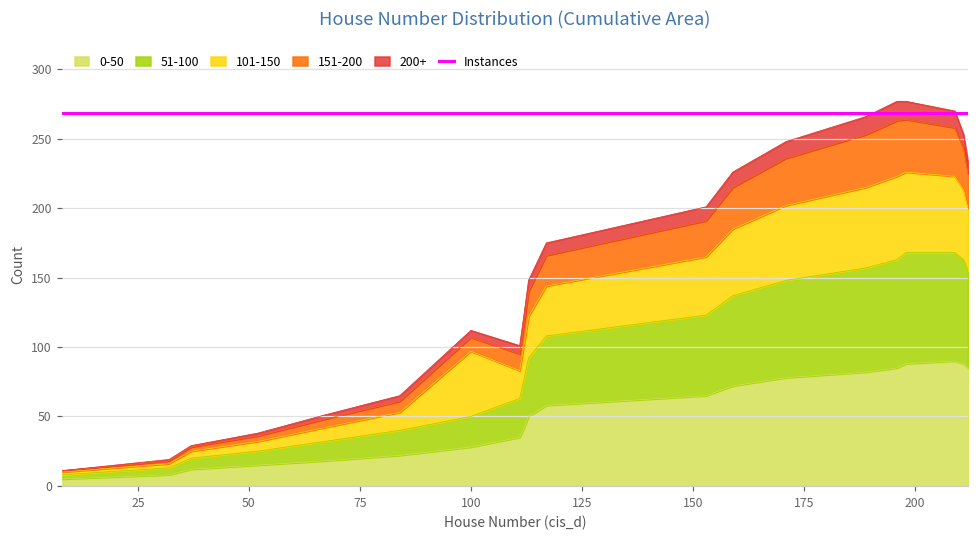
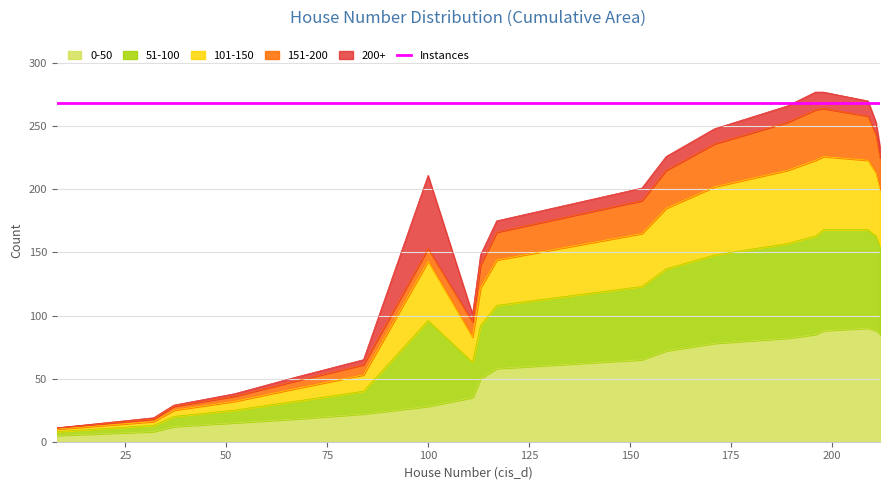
  {
    "0-50": {
      "100": 28
    },
    "51-100": {
-     "100": 22
+     "100": 68
    },
    "101-150": {
      "100": 47
    },
    "151-200": {
      "100": 10
    },
    "200+": {
-     "100": 5
+     "100": 58
    }
  }
